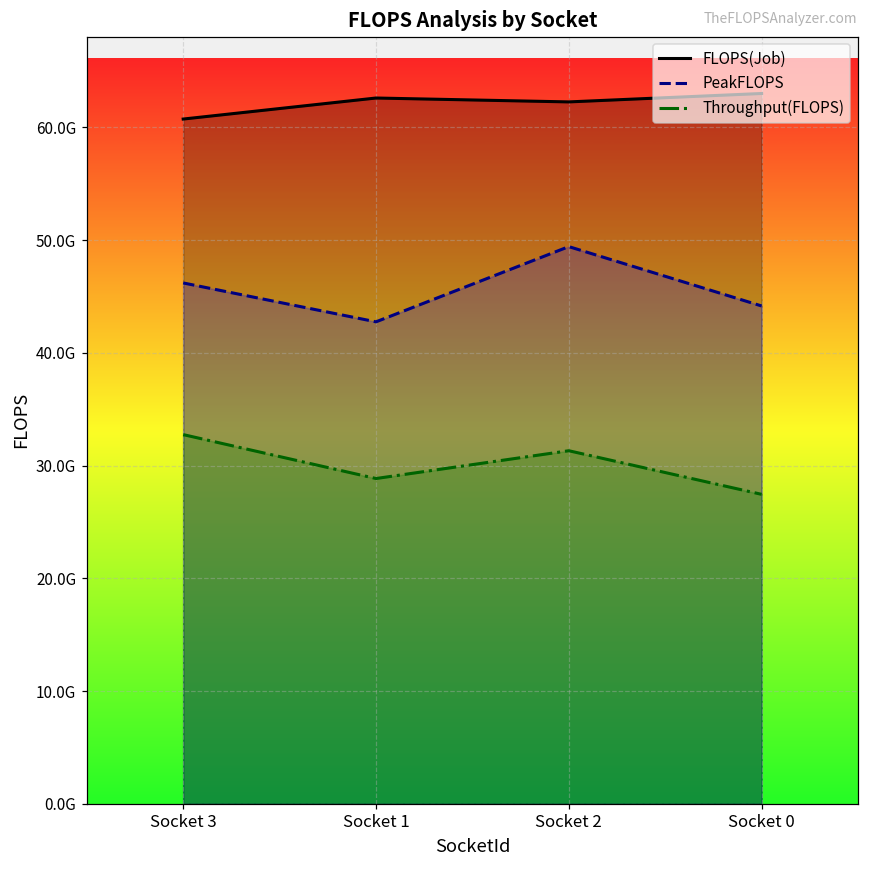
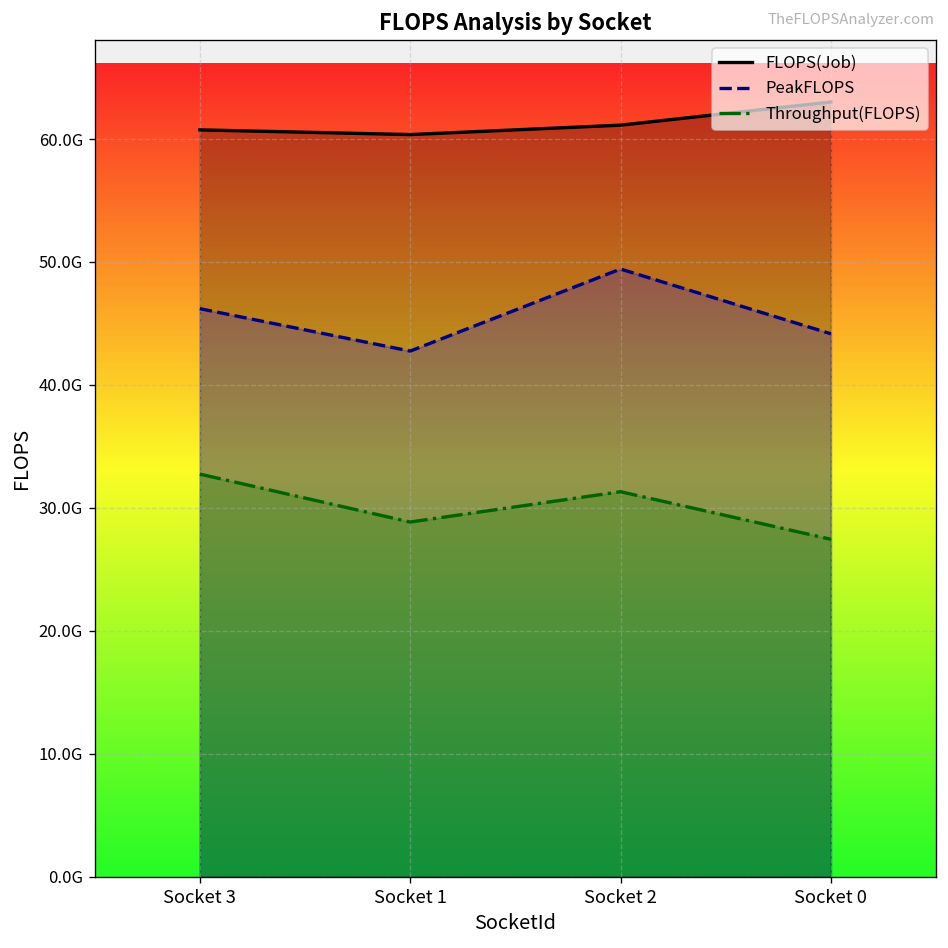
  {
    "FLOPS(Job)": {
      "Socket 3": 60700000000,
-     "Socket 1": 62600000000,
-     "Socket 2": 62300000000
+     "Socket 1": 60400000000,
+     "Socket 2": 61100000000
    },
    "PeakFLOPS": {
      "Socket 3": 46200000000,
      "Socket 1": 42800000000,
      "Socket 2": 49400000000,
      "Socket 0": 44200000000
    },
    "Throughput(FLOPS)": {
      "Socket 3": 32800000000,
      "Socket 1": 28900000000,
      "Socket 2": 31300000000,
      "Socket 0": 27500000000
    }
  }
